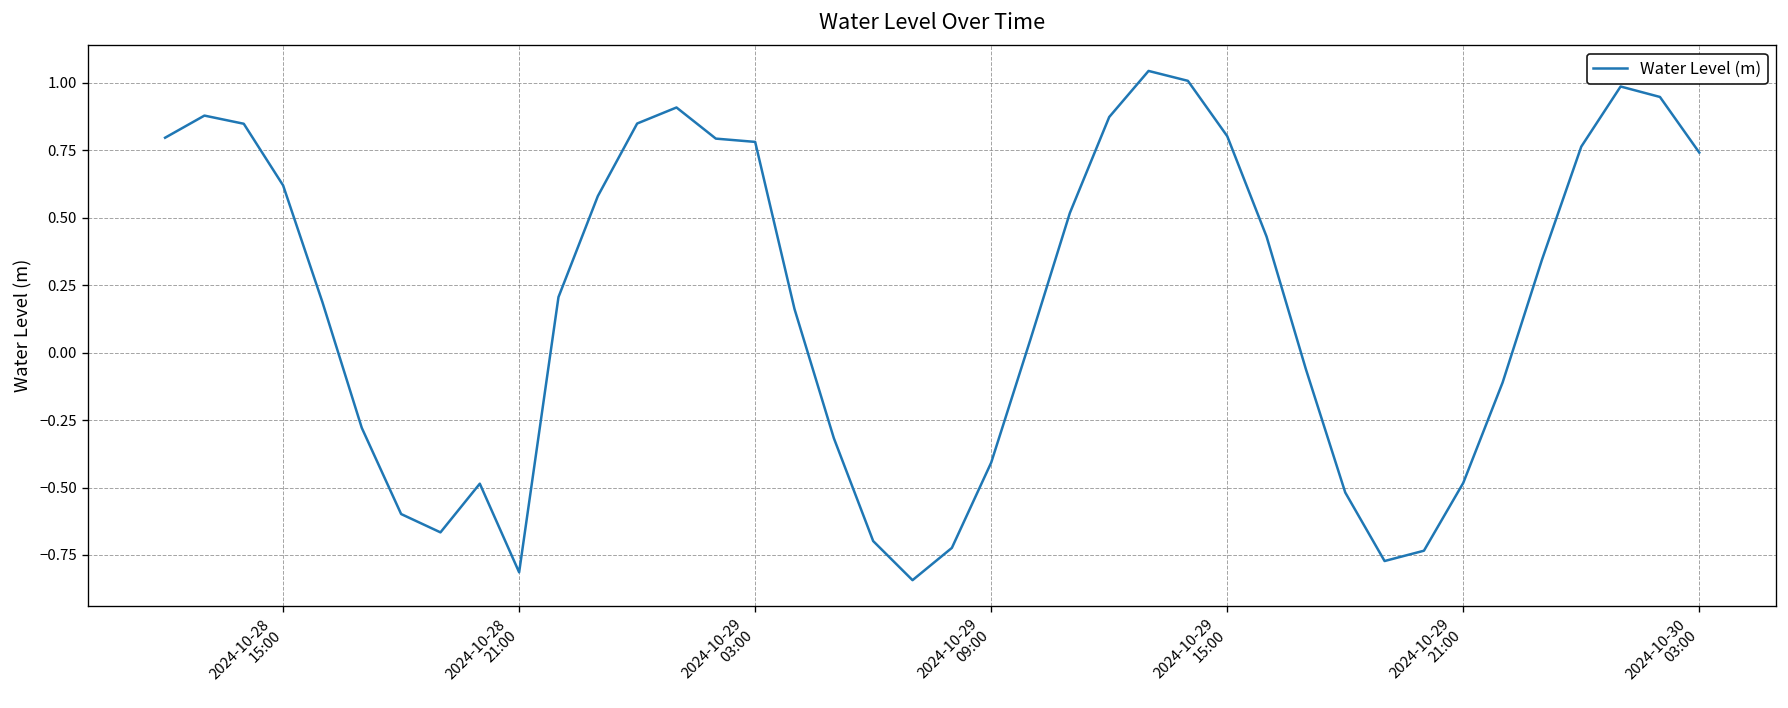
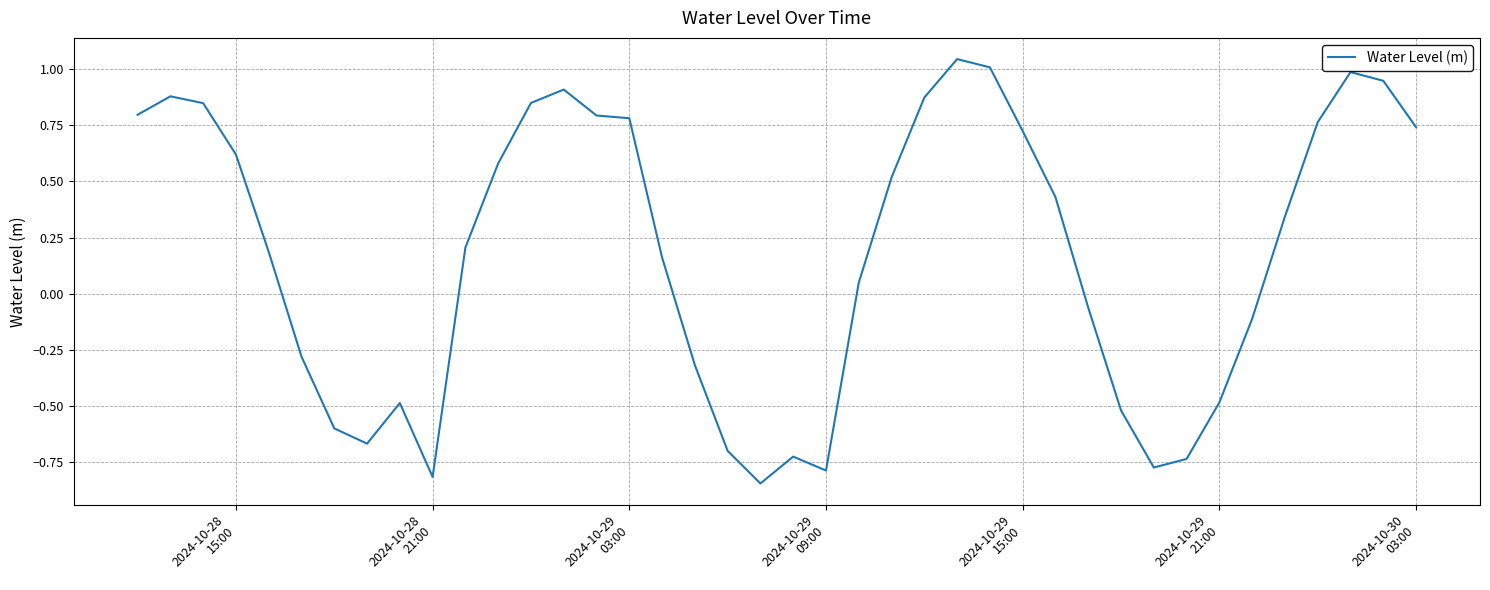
  {
    "2024-10-28 15:00": 0.62,
    "2024-10-28 21:00": -0.81,
    "2024-10-29 03:00": 0.78,
-   "2024-10-29 09:00": -0.41,
-   "2024-10-29 15:00": 0.80,
+   "2024-10-29 09:00": -0.79,
+   "2024-10-29 15:00": 0.72,
    "2024-10-29 21:00": -0.48,
    "2024-10-30 03:00": 0.74
  }
